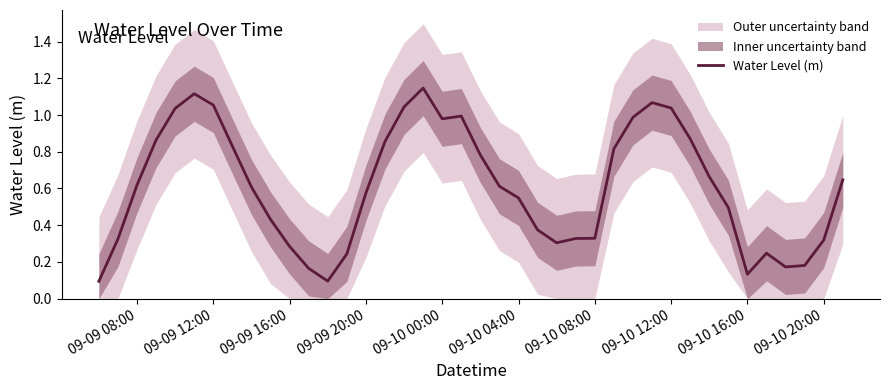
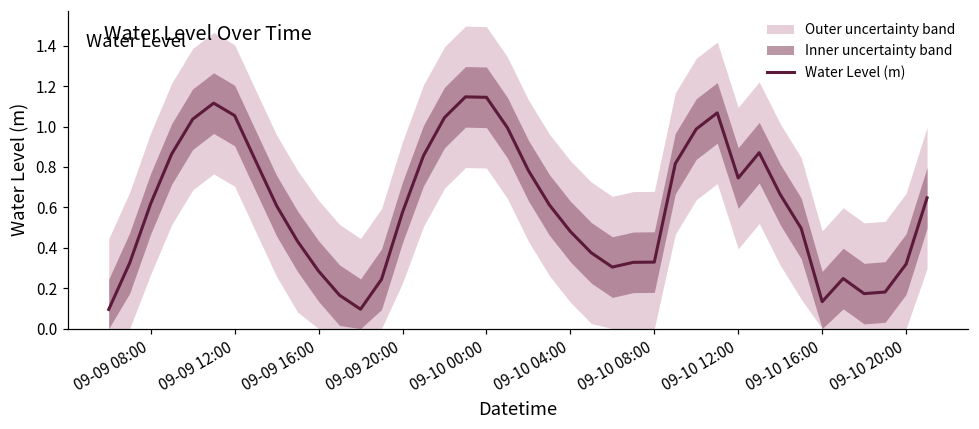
  {
    "Water Level (m)": {
      "09-09 08:00": 0.62,
      "09-09 12:00": 1.05,
      "09-09 16:00": 0.28,
      "09-09 20:00": 0.58,
-     "09-10 00:00": 0.98,
-     "09-10 04:00": 0.55,
+     "09-10 00:00": 1.14,
+     "09-10 04:00": 0.48,
      "09-10 08:00": 0.33,
-     "09-10 12:00": 1.04,
+     "09-10 12:00": 0.75,
      "09-10 16:00": 0.13,
      "09-10 20:00": 0.32
    },
    "Outer uncertainty band": {
      "09-09 16:00": 0.63,
      "09-10 08:00": 0.68,
      "09-10 16:00": 0.48,
      "09-10 20:00": 0.67
    },
    "Inner uncertainty band": {
      "09-10 16:00": 0.28
    }
  }
